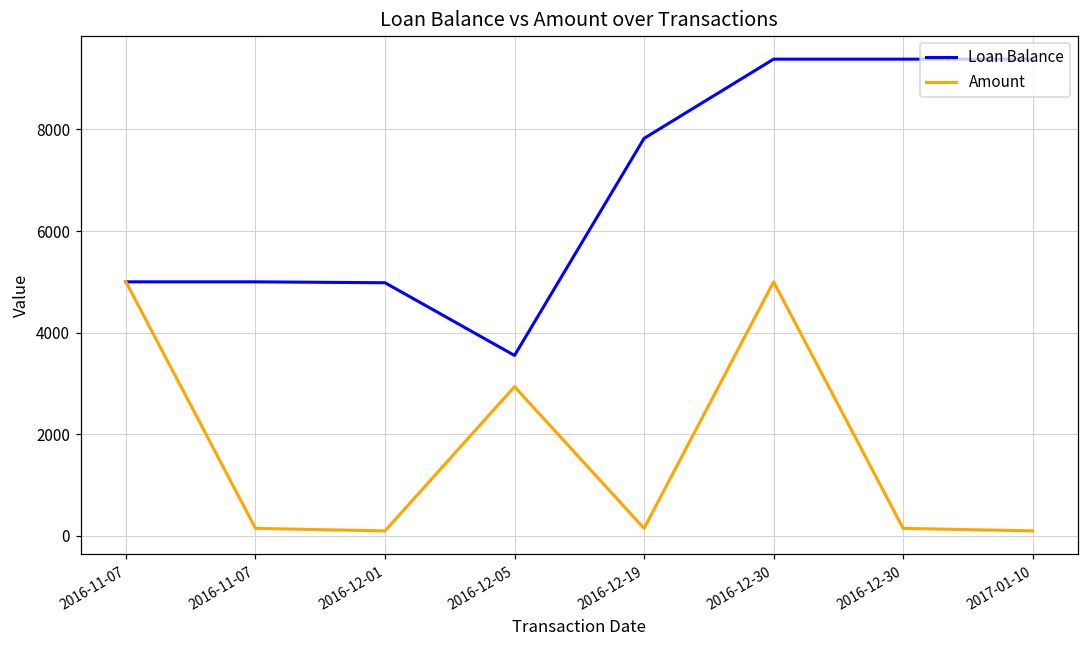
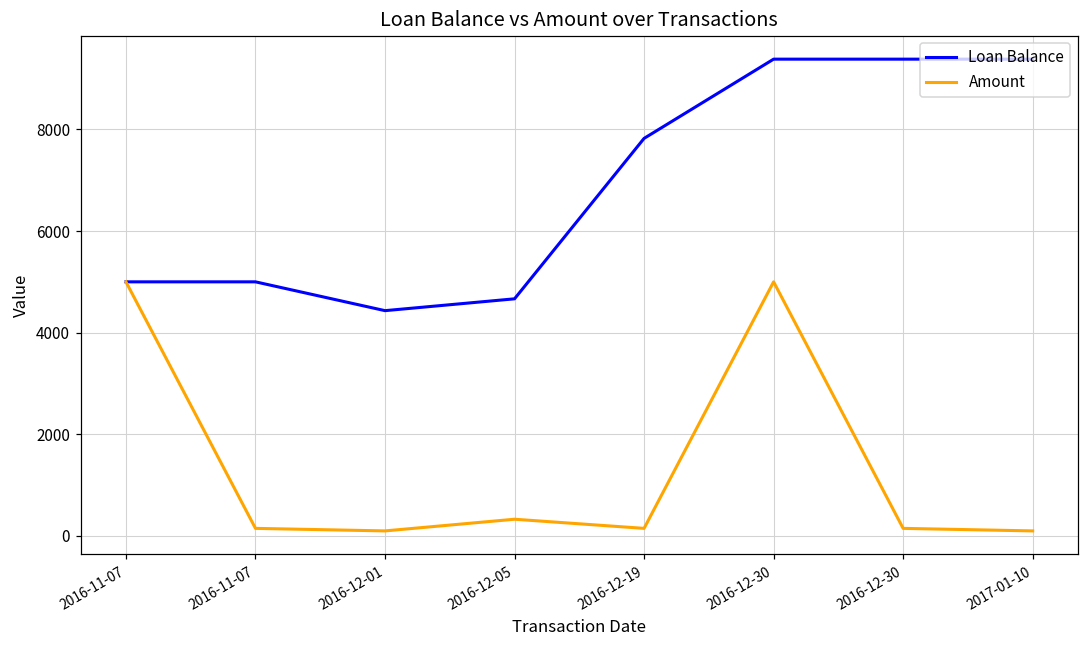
  {
    "Loan Balance": {
-     "2016-12-01": 5000,
-     "2016-12-05": 3600,
+     "2016-12-01": 4400,
+     "2016-12-05": 4700,
      "2016-12-19": 7800
    },
    "Amount": {
      "2016-12-01": 100,
-     "2016-12-05": 2900,
+     "2016-12-05": 300,
      "2016-12-19": 200,
      "2017-01-10": 100
    }
  }
